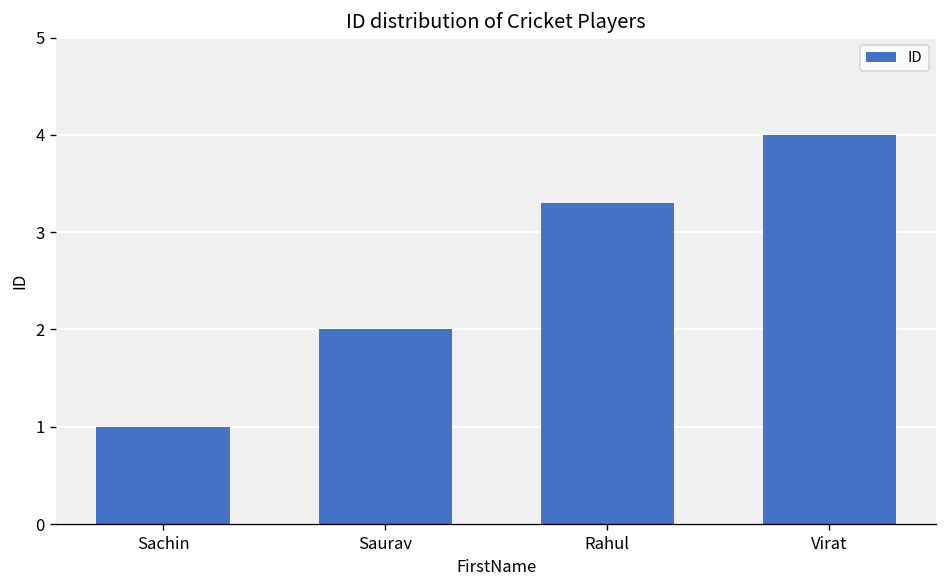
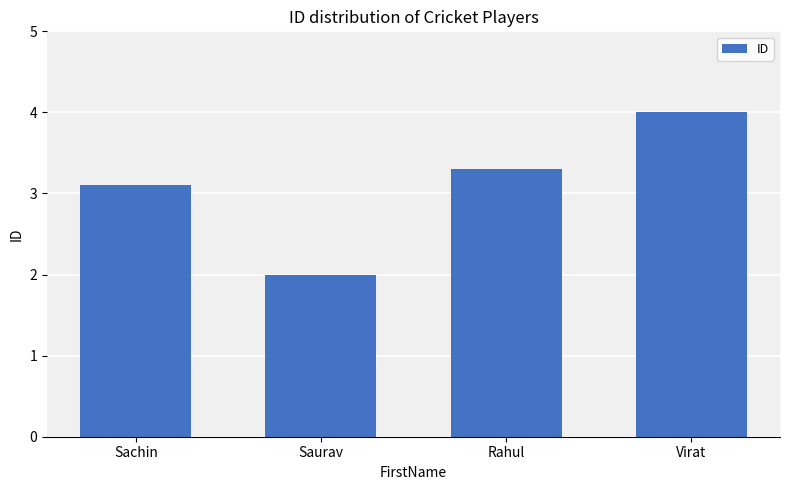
  {
-   "Sachin": 1.0,
+   "Sachin": 3.1,
    "Saurav": 2.0,
    "Rahul": 3.3,
    "Virat": 4.0
  }
